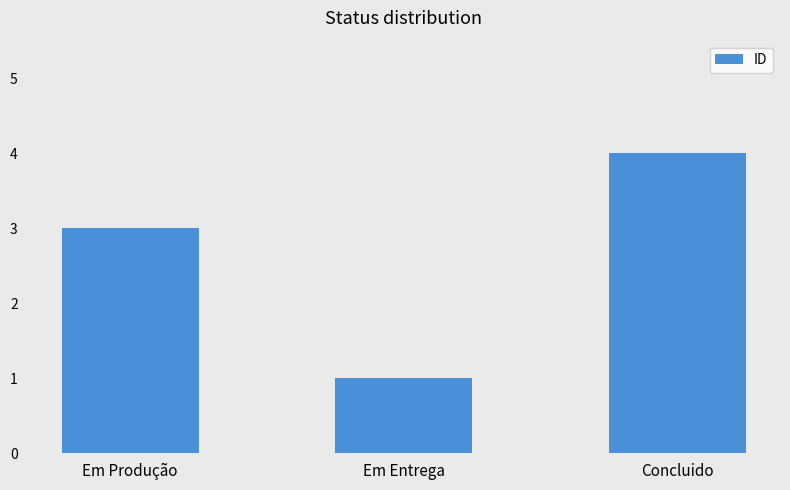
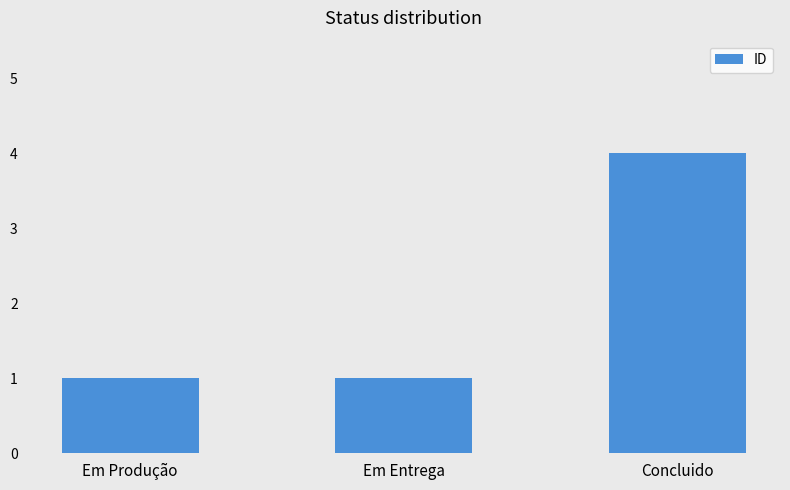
  {
-   "Em Produção": 3,
+   "Em Produção": 1,
    "Em Entrega": 1,
    "Concluido": 4
  }
